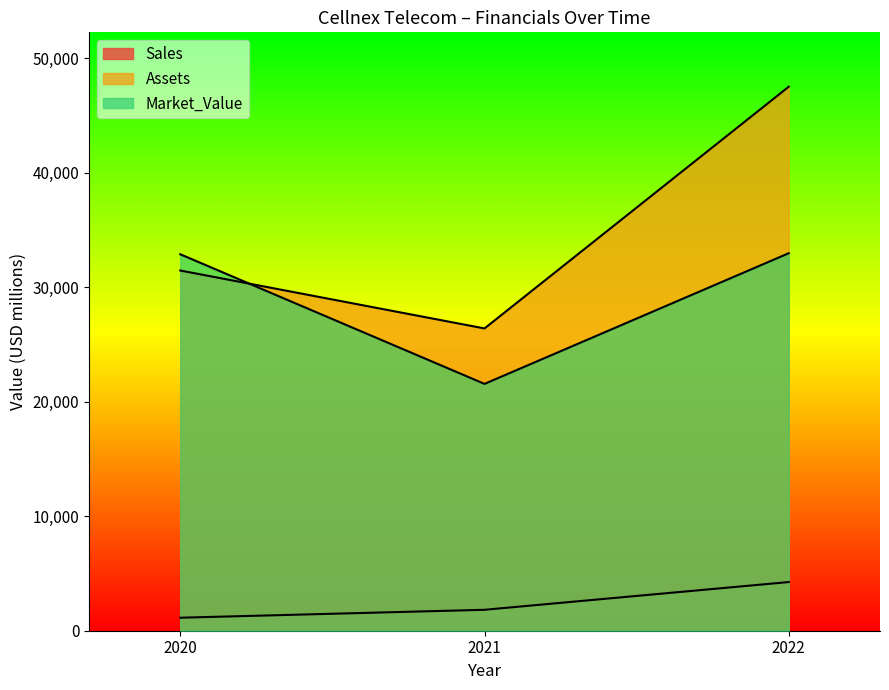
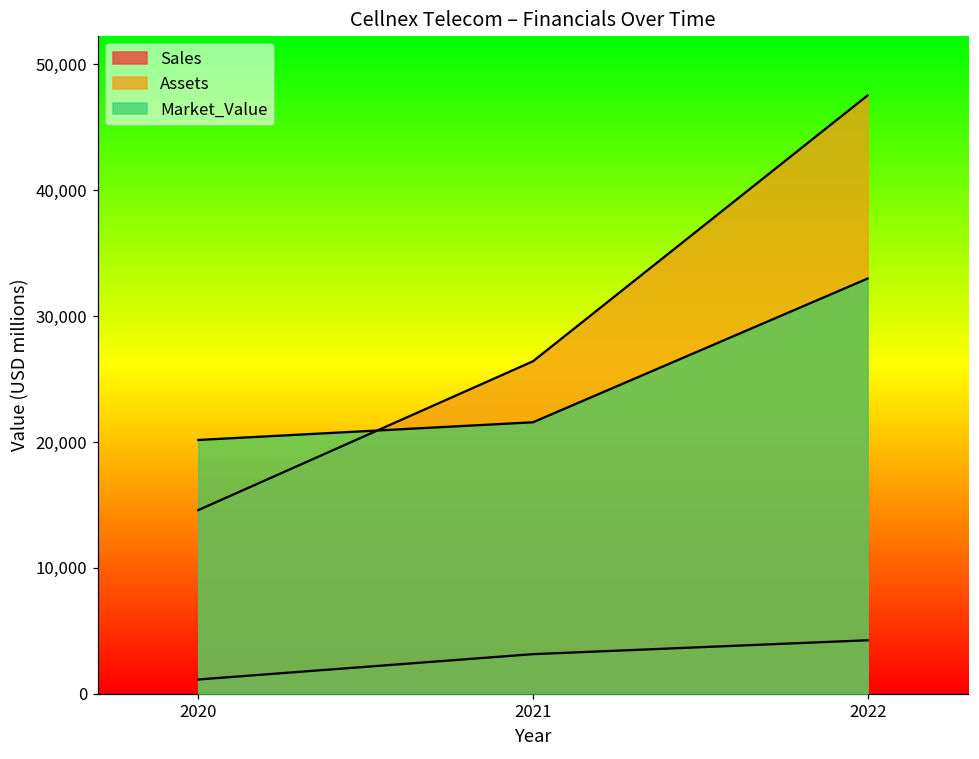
  {
    "Sales": {
      "2020": "1,100",
-     "2021": "1,800",
+     "2021": "3,100",
      "2022": "4,300"
    },
    "Assets": {
-     "2020": "31,500",
+     "2020": "14,600",
      "2021": "26,400",
      "2022": "47,500"
    },
    "Market_Value": {
-     "2020": "32,900",
+     "2020": "20,200",
      "2021": "21,600",
      "2022": "33,000"
    }
  }
